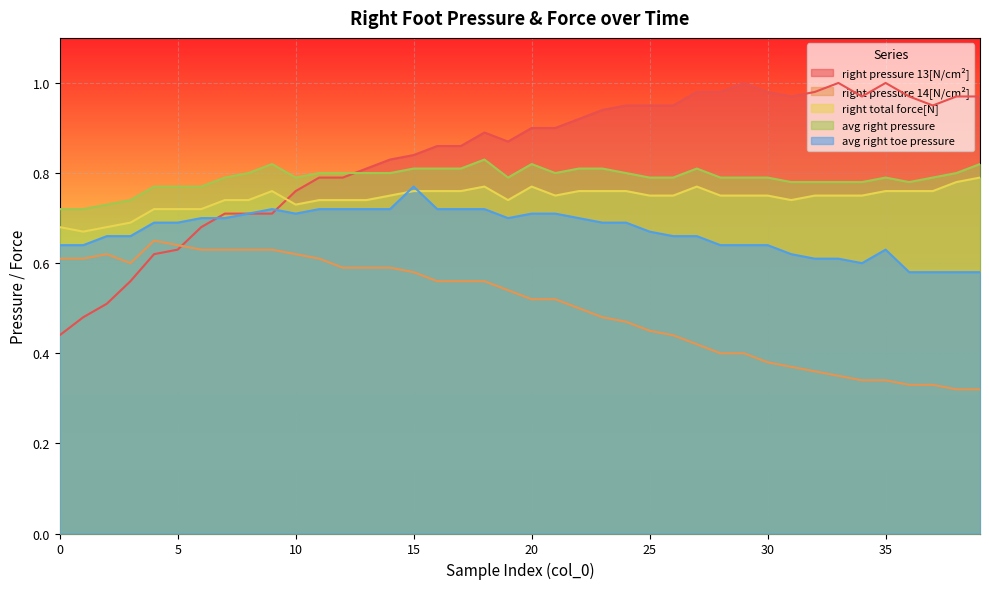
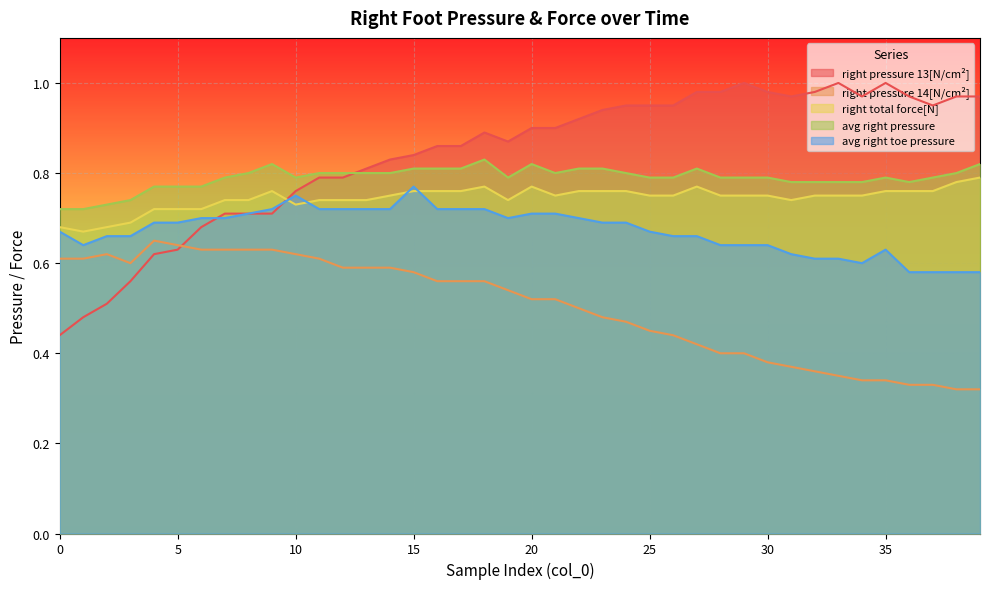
  {
    "avg right toe pressure": {
-     "0": 0.64,
+     "0": 0.67,
      "5": 0.69,
-     "10": 0.71,
+     "10": 0.75,
      "15": 0.77,
      "20": 0.71,
      "25": 0.67,
      "30": 0.64,
      "35": 0.63
    }
  }
